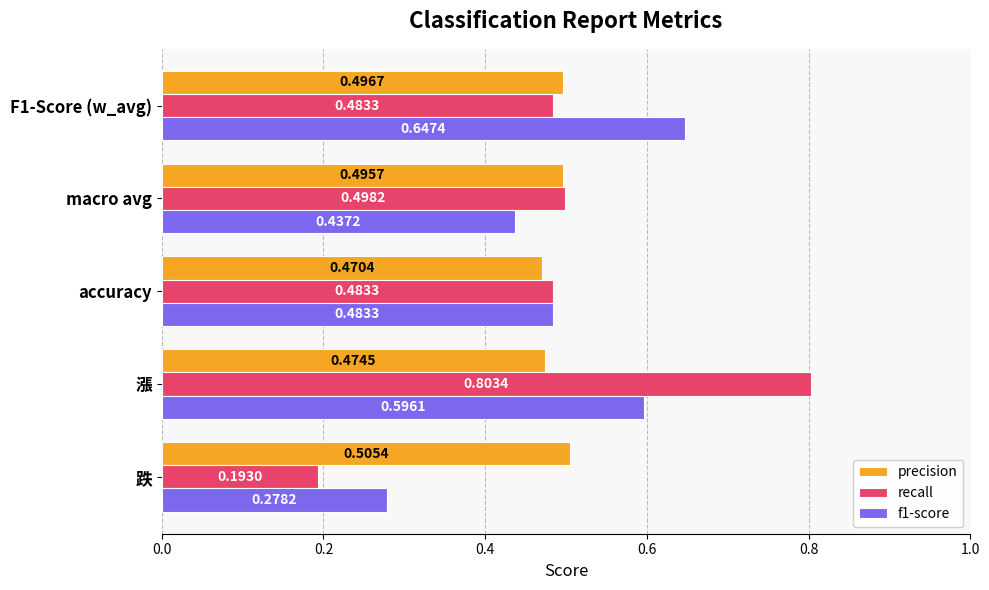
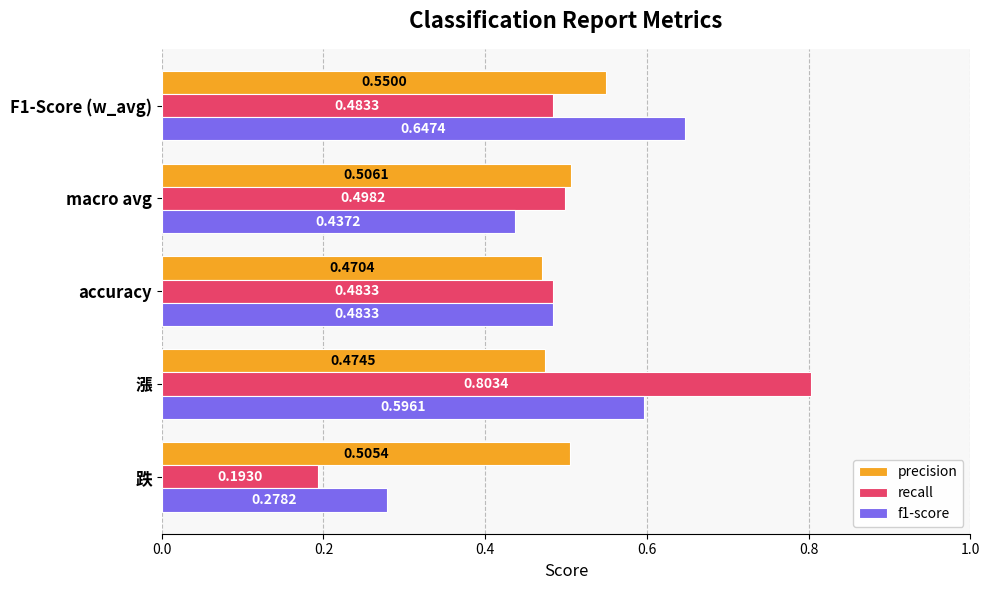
  {
    "precision": {
-     "F1-Score (w_avg)": 0.4967,
-     "macro avg": 0.4957,
+     "F1-Score (w_avg)": 0.5500,
+     "macro avg": 0.5061,
      "accuracy": 0.4704,
      "漲": 0.4745,
      "跌": 0.5054
    },
    "recall": {
      "F1-Score (w_avg)": 0.4833,
      "macro avg": 0.4982,
      "accuracy": 0.4833,
      "漲": 0.8034,
      "跌": 0.1930
    },
    "f1-score": {
      "F1-Score (w_avg)": 0.6474,
      "macro avg": 0.4372,
      "accuracy": 0.4833,
      "漲": 0.5961,
      "跌": 0.2782
    }
  }
